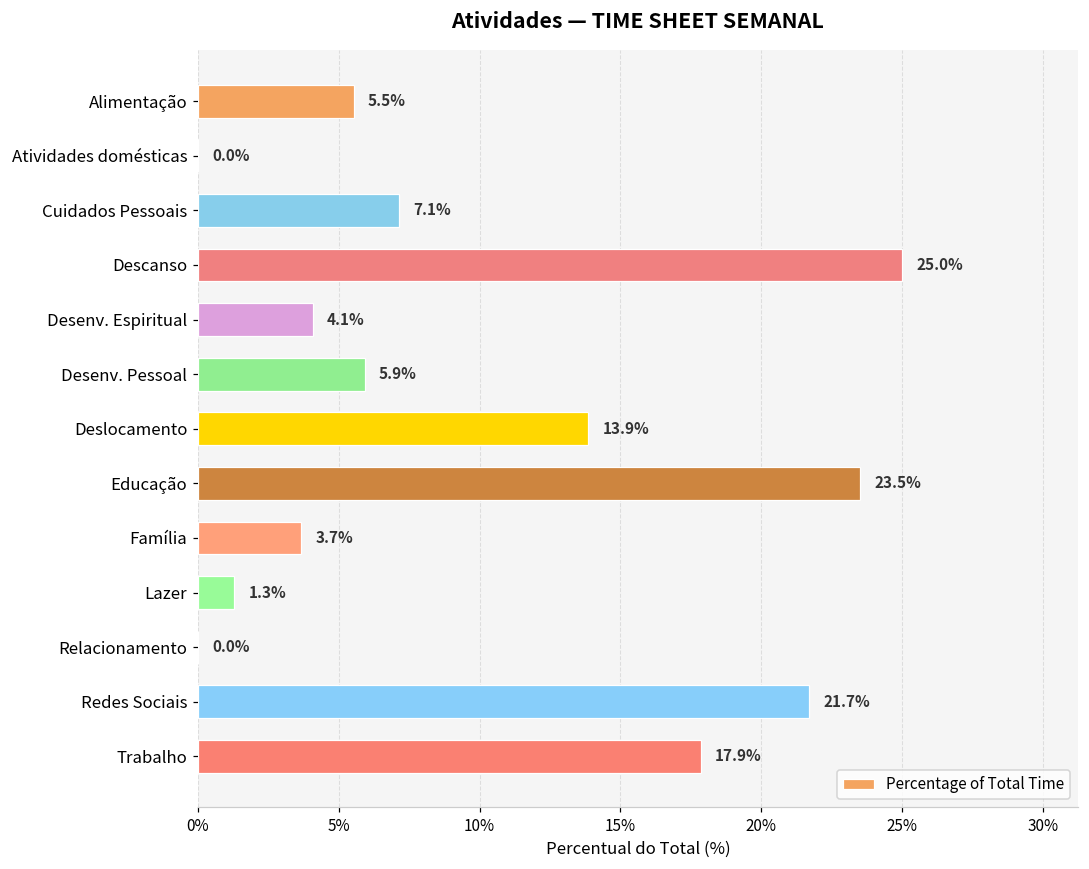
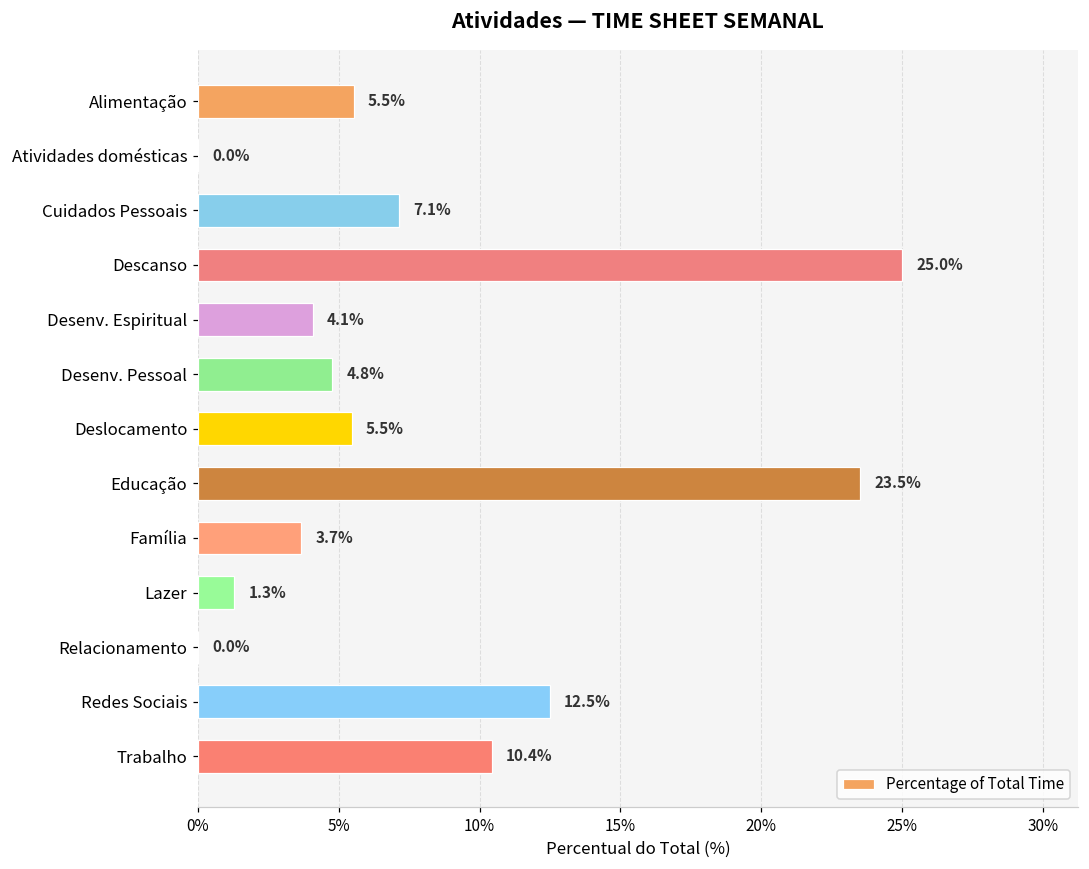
  {
    "Alimentação": "5.5%",
    "Atividades domésticas": "0.0%",
    "Cuidados Pessoais": "7.1%",
    "Descanso": "25.0%",
    "Desenv. Espiritual": "4.1%",
-   "Desenv. Pessoal": "5.9%",
-   "Deslocamento": "13.9%",
+   "Desenv. Pessoal": "4.8%",
+   "Deslocamento": "5.5%",
    "Educação": "23.5%",
    "Família": "3.7%",
    "Lazer": "1.3%",
    "Relacionamento": "0.0%",
-   "Redes Sociais": "21.7%",
-   "Trabalho": "17.9%"
+   "Redes Sociais": "12.5%",
+   "Trabalho": "10.4%"
  }
